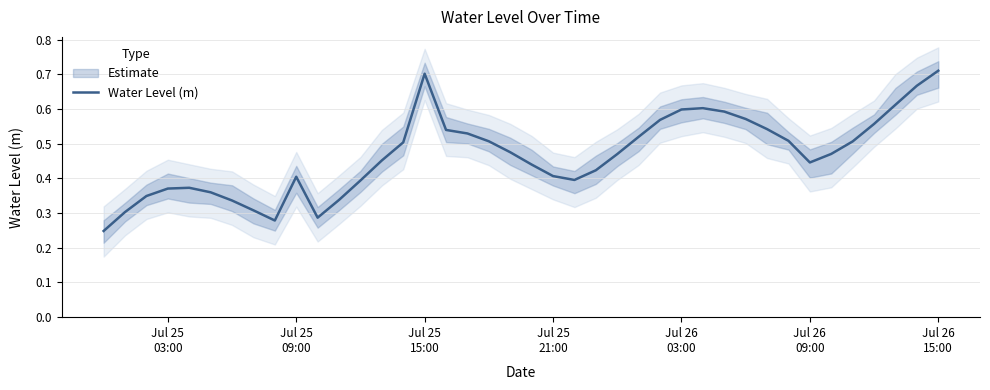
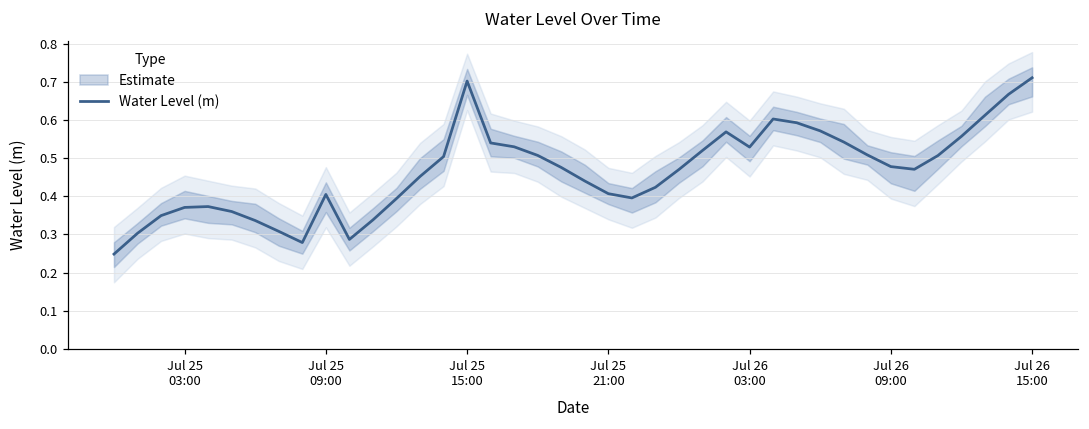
  {
    "Water Level (m)": {
      "Jul 25 03:00": 0.37,
      "Jul 25 09:00": 0.41,
      "Jul 25 15:00": 0.70,
      "Jul 25 21:00": 0.41,
-     "Jul 26 03:00": 0.60,
-     "Jul 26 09:00": 0.45,
+     "Jul 26 03:00": 0.53,
+     "Jul 26 09:00": 0.48,
      "Jul 26 15:00": 0.71
    }
  }
